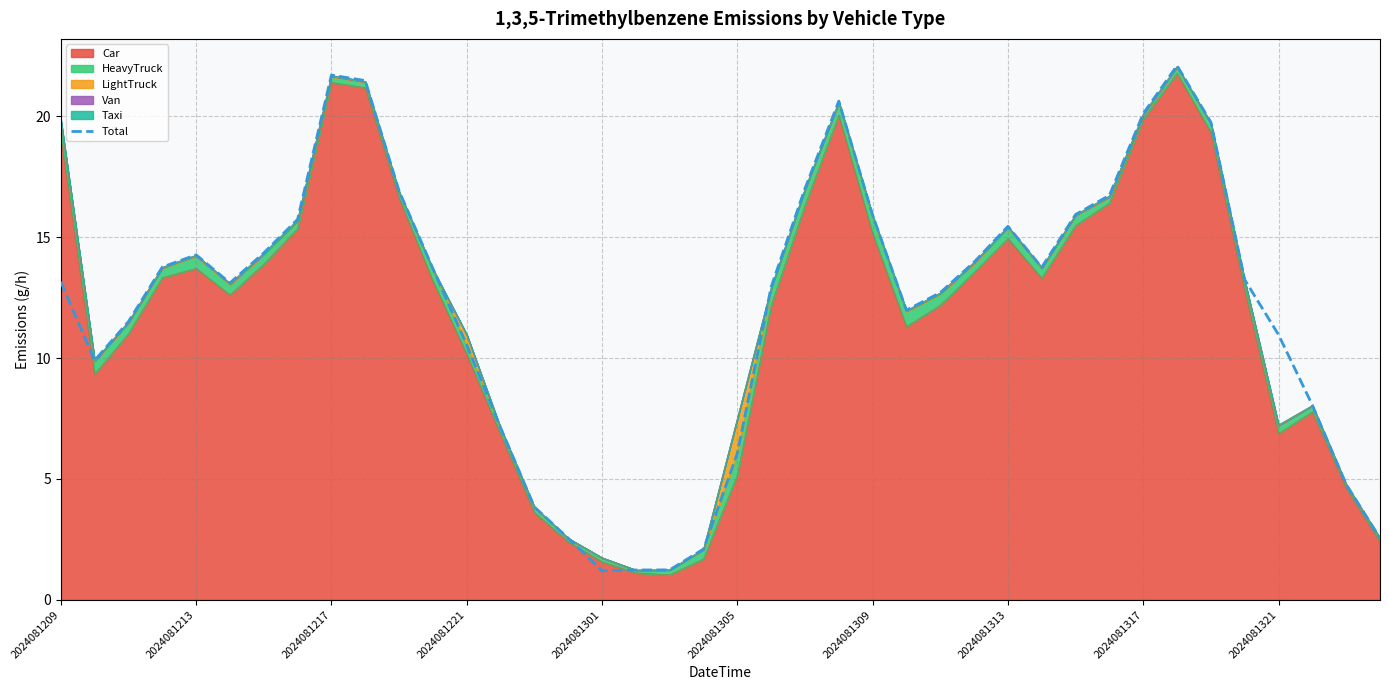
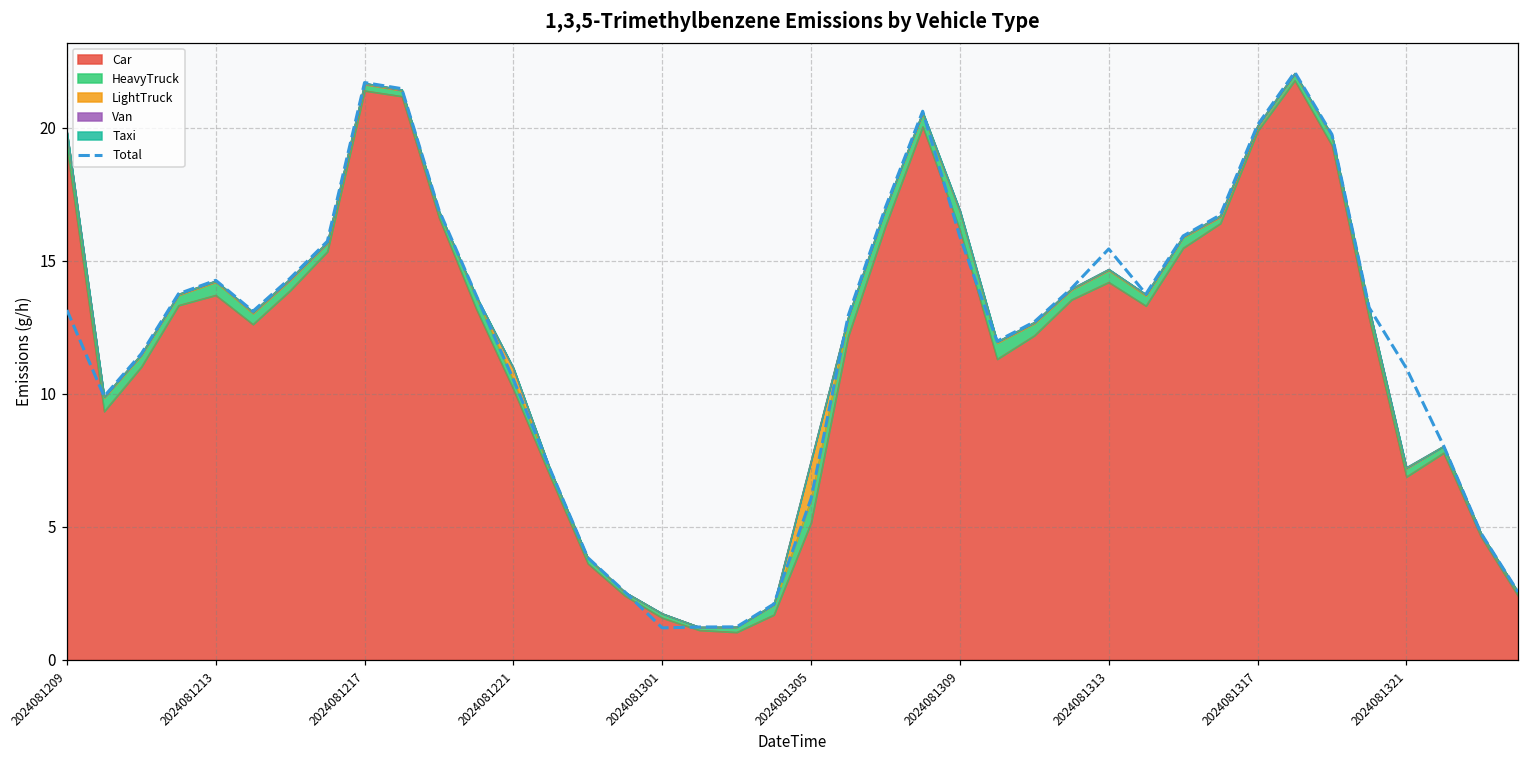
  {
    "Car": {
      "2024081209": 19.2,
      "2024081213": 13.7,
      "2024081217": 21.4,
      "2024081221": 10.2,
      "2024081301": 1.6,
      "2024081305": 5.2,
-     "2024081309": 15.2,
-     "2024081313": 14.9,
+     "2024081309": 16.2,
+     "2024081313": 14.2,
      "2024081317": 19.9,
      "2024081321": 6.9
    },
    "Total": {
      "2024081209": 13.2,
      "2024081301": 1.2,
      "2024081321": 11.0
    }
  }
